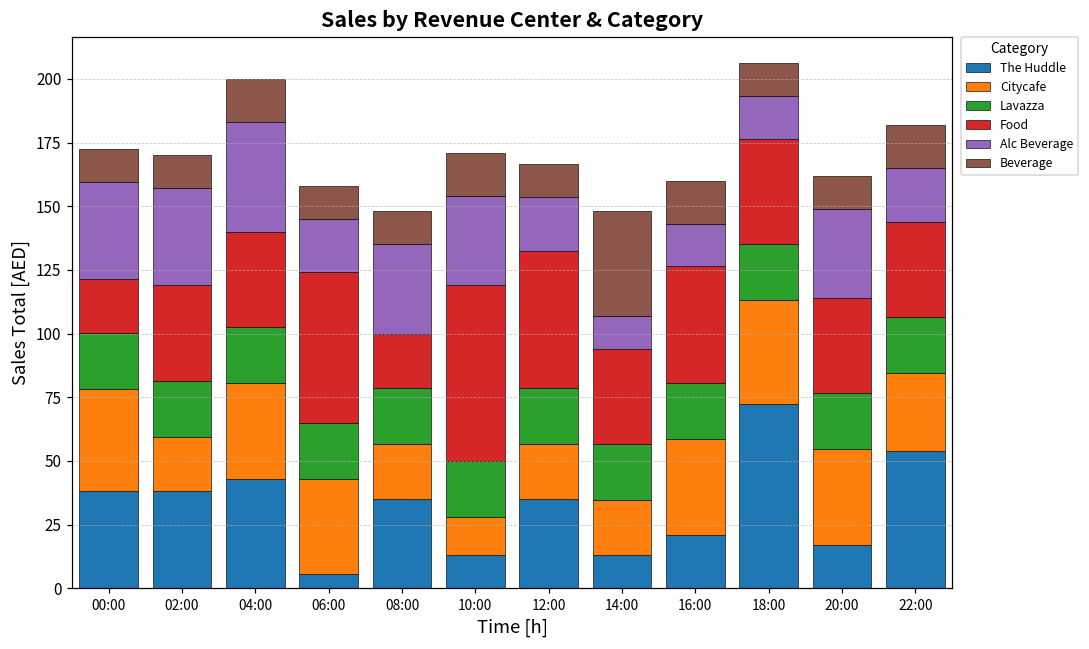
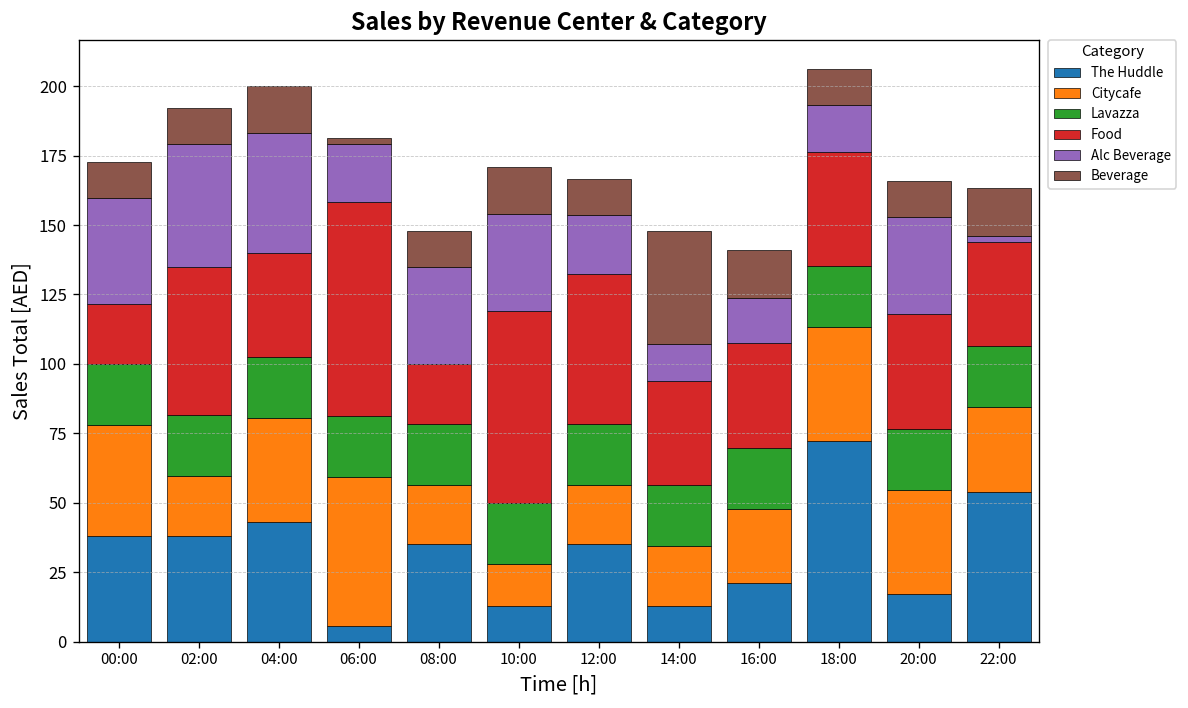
  {
    "The Huddle": {
      "00:00": 38,
      "02:00": 38,
      "04:00": 43,
      "06:00": 6,
      "08:00": 35,
      "10:00": 13,
      "12:00": 35,
      "14:00": 13,
      "16:00": 21,
      "18:00": 72,
      "20:00": 17,
      "22:00": 54
    },
    "Citycafe": {
      "00:00": 40,
      "02:00": 22,
      "04:00": 38,
-     "06:00": 38,
+     "06:00": 54,
      "08:00": 22,
      "10:00": 15,
      "12:00": 22,
      "14:00": 22,
-     "16:00": 38,
+     "16:00": 27,
      "18:00": 41,
      "20:00": 38,
      "22:00": 30
    },
    "Lavazza": {
      "00:00": 22,
      "02:00": 22,
      "04:00": 22,
      "06:00": 22,
      "08:00": 22,
      "10:00": 22,
      "12:00": 22,
      "14:00": 22,
      "16:00": 22,
      "18:00": 22,
      "20:00": 22,
      "22:00": 22
    },
    "Food": {
      "00:00": 22,
-     "02:00": 38,
+     "02:00": 54,
      "04:00": 38,
-     "06:00": 59,
+     "06:00": 77,
      "08:00": 22,
      "10:00": 69,
      "12:00": 54,
      "14:00": 38,
-     "16:00": 46,
+     "16:00": 38,
      "18:00": 41,
-     "20:00": 38,
+     "20:00": 41,
      "22:00": 38
    },
    "Alc Beverage": {
      "00:00": 38,
-     "02:00": 38,
+     "02:00": 44,
      "04:00": 43,
      "06:00": 21,
      "08:00": 35,
      "10:00": 35,
      "12:00": 21,
      "14:00": 13,
      "16:00": 17,
      "18:00": 17,
      "20:00": 35,
-     "22:00": 21
+     "22:00": 2
    },
    "Beverage": {
      "00:00": 13,
      "02:00": 13,
      "04:00": 17,
-     "06:00": 13,
+     "06:00": 2,
      "08:00": 13,
      "10:00": 17,
      "12:00": 13,
      "14:00": 41,
      "16:00": 17,
      "18:00": 13,
      "20:00": 13,
      "22:00": 17
    }
  }
